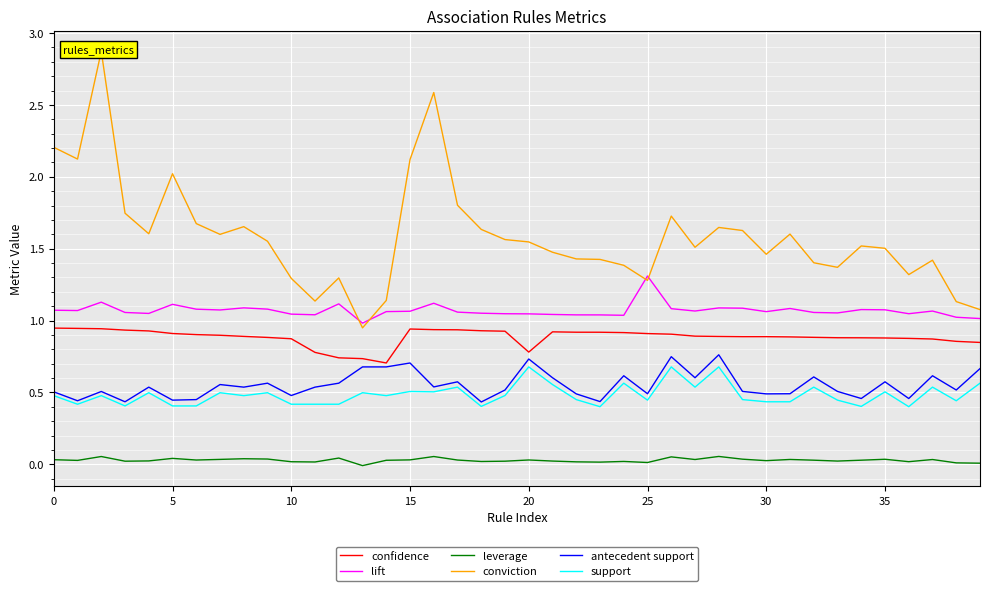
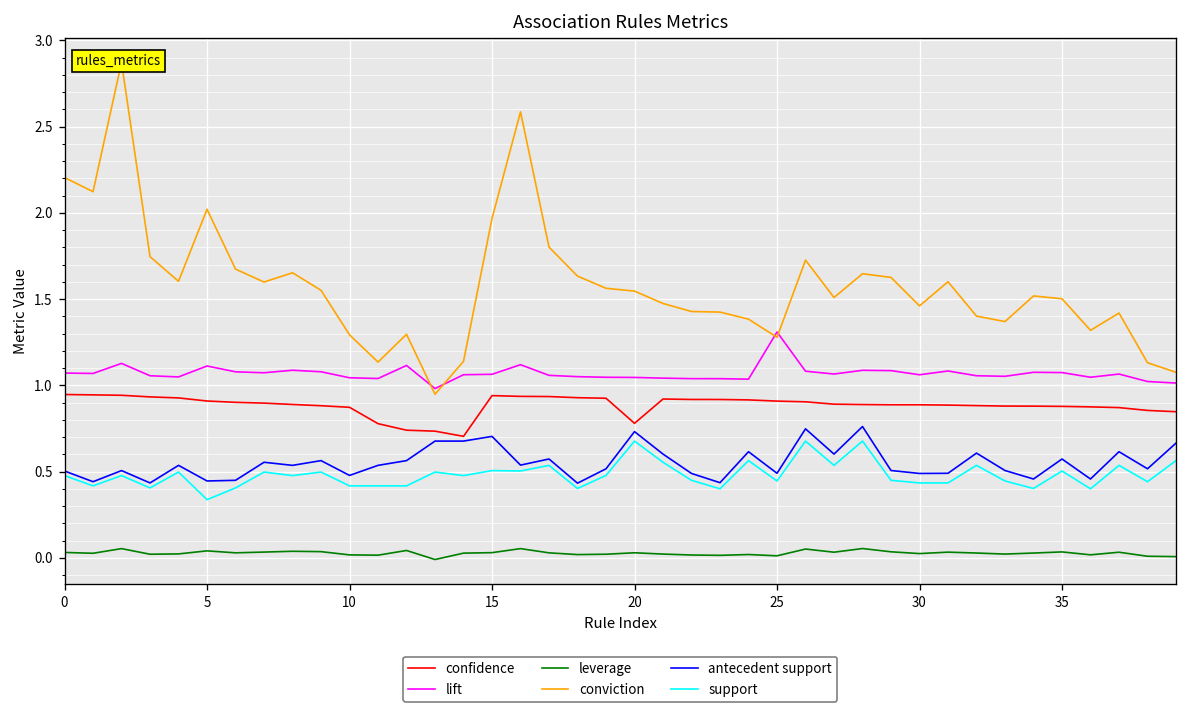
  {
    "confidence": {
      "0": 0.95,
      "5": 0.91,
      "10": 0.87,
      "15": 0.94,
      "20": 0.78,
      "25": 0.91,
      "30": 0.89,
      "35": 0.88
    },
    "lift": {
      "0": 1.07,
      "5": 1.11,
      "10": 1.04,
      "15": 1.06,
      "20": 1.05,
      "25": 1.31,
      "30": 1.06,
      "35": 1.07
    },
    "leverage": {
      "0": 0.03,
      "5": 0.04,
      "10": 0.02,
      "15": 0.03,
      "20": 0.03,
      "25": 0.01,
      "30": 0.03,
      "35": 0.03
    },
    "conviction": {
      "0": 2.21,
      "5": 2.02,
      "10": 1.29,
-     "15": 2.12,
+     "15": 1.97,
      "20": 1.55,
      "25": 1.28,
      "30": 1.46,
      "35": 1.50
    },
    "antecedent support": {
      "0": 0.50,
      "5": 0.45,
      "10": 0.48,
      "15": 0.70,
      "20": 0.73,
      "25": 0.49,
      "30": 0.49,
      "35": 0.57
    },
    "support": {
      "0": 0.48,
-     "5": 0.41,
+     "5": 0.34,
      "10": 0.42,
      "15": 0.51,
      "20": 0.68,
      "25": 0.45,
      "30": 0.43,
      "35": 0.50
    }
  }
